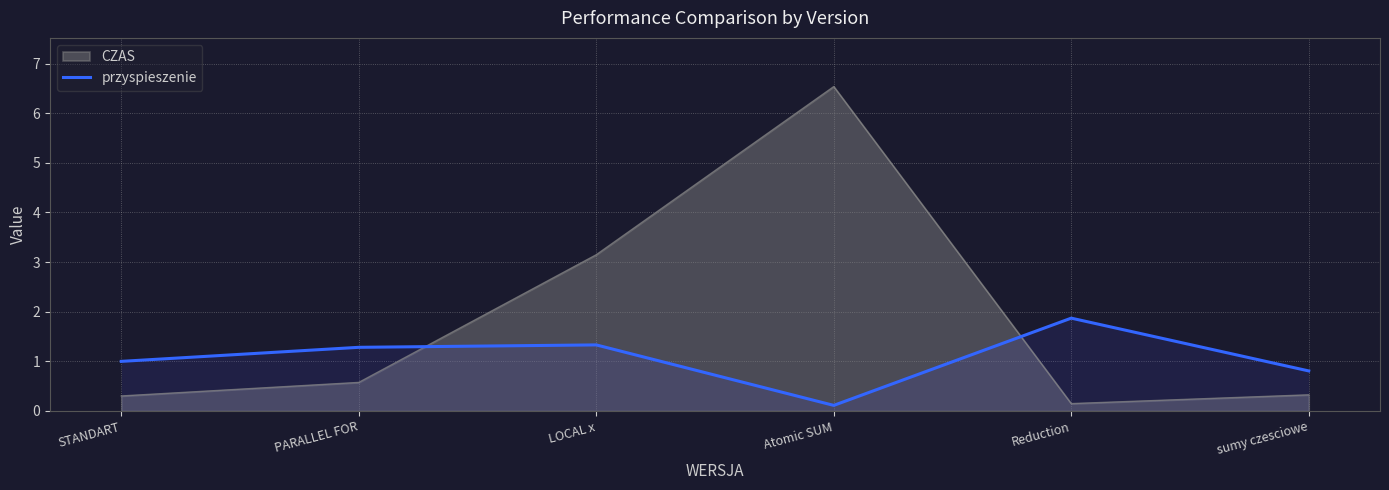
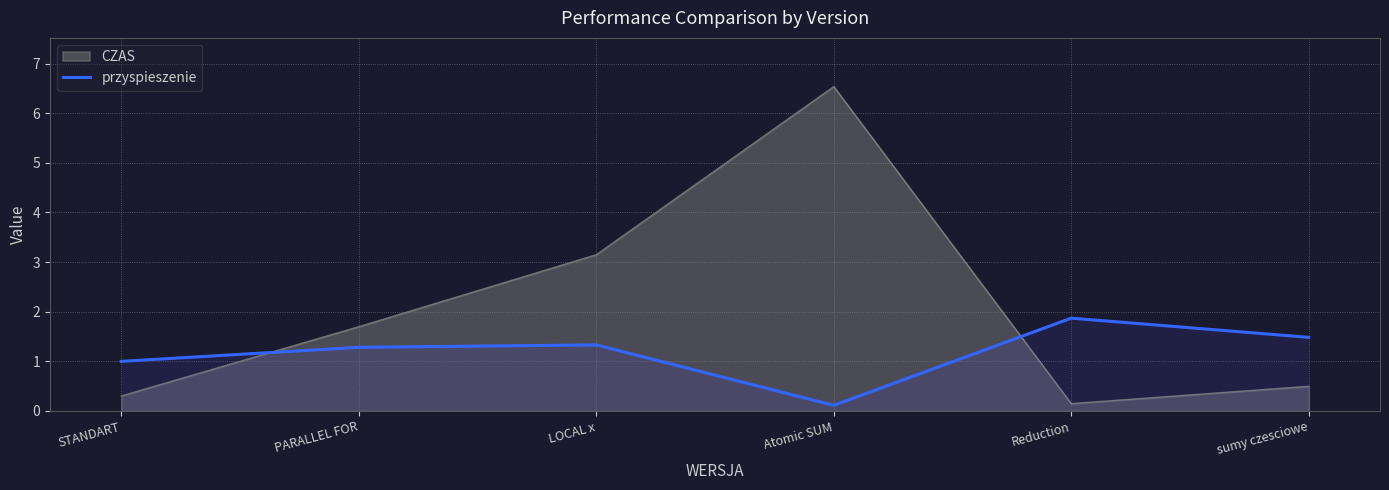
  {
    "CZAS": {
      "STANDART": 0.3,
-     "PARALLEL FOR": 0.6,
+     "PARALLEL FOR": 1.7,
      "LOCAL x": 3.1,
      "Atomic SUM": 6.5,
      "Reduction": 0.1,
-     "sumy czesciowe": 0.3
+     "sumy czesciowe": 0.5
    },
    "przyspieszenie": {
      "STANDART": 1.0,
      "PARALLEL FOR": 1.3,
      "LOCAL x": 1.3,
      "Atomic SUM": 0.1,
      "Reduction": 1.9,
-     "sumy czesciowe": 0.8
+     "sumy czesciowe": 1.5
    }
  }
